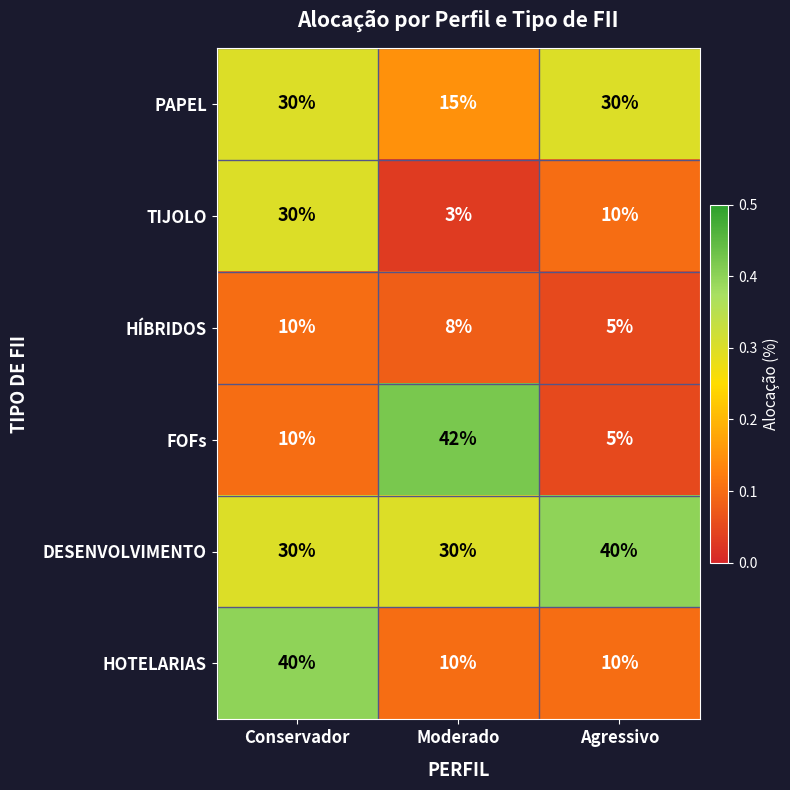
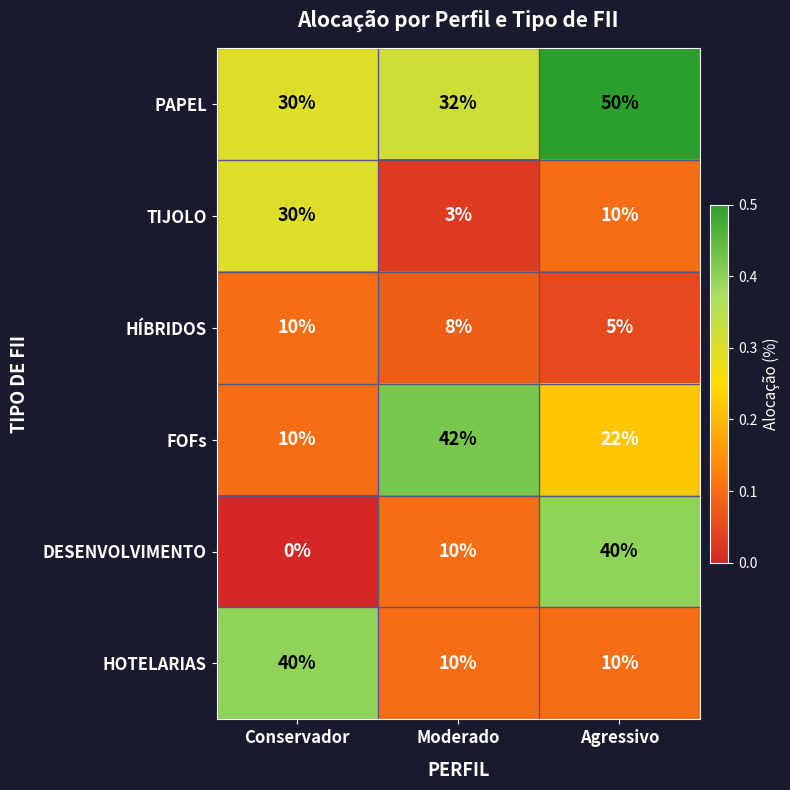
  {
    "PAPEL": {
      "Conservador": "30%",
-     "Moderado": "15%",
-     "Agressivo": "30%"
+     "Moderado": "32%",
+     "Agressivo": "50%"
    },
    "TIJOLO": {
      "Conservador": "30%",
      "Moderado": "3%",
      "Agressivo": "10%"
    },
    "HÍBRIDOS": {
      "Conservador": "10%",
      "Moderado": "8%",
      "Agressivo": "5%"
    },
    "FOFs": {
      "Conservador": "10%",
      "Moderado": "42%",
-     "Agressivo": "5%"
+     "Agressivo": "22%"
    },
    "DESENVOLVIMENTO": {
-     "Conservador": "30%",
-     "Moderado": "30%",
+     "Conservador": "0%",
+     "Moderado": "10%",
      "Agressivo": "40%"
    },
    "HOTELARIAS": {
      "Conservador": "40%",
      "Moderado": "10%",
      "Agressivo": "10%"
    }
  }
